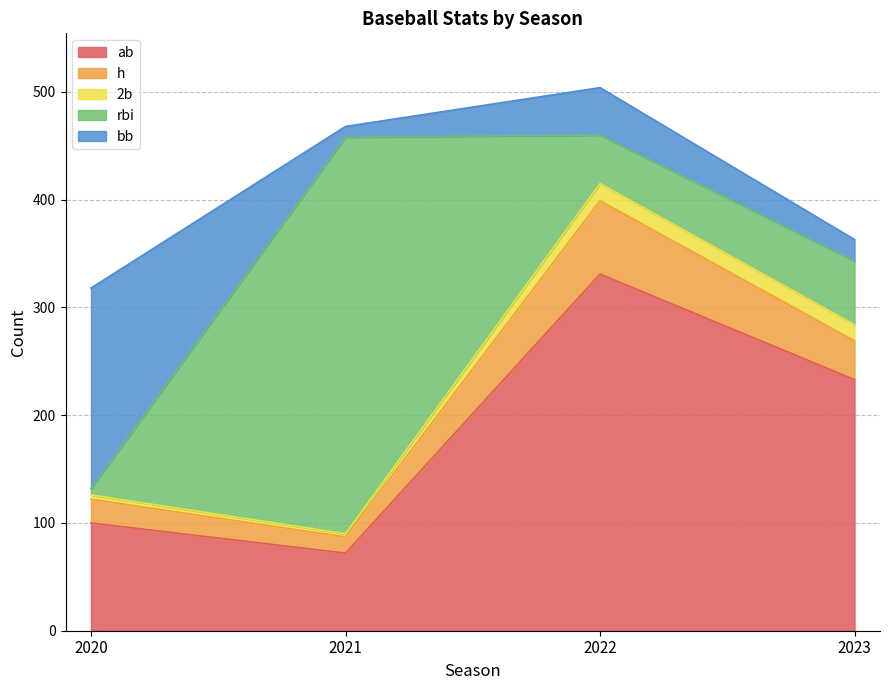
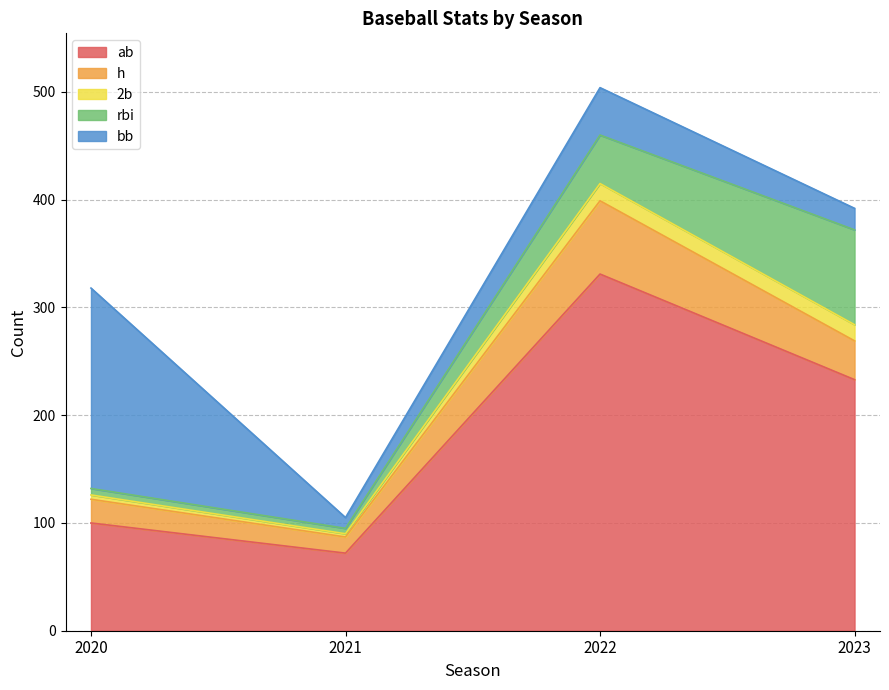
  {
    "ab": {
      "2020": 100,
      "2021": 72,
      "2022": 331,
      "2023": 233
    },
    "h": {
      "2020": 22,
      "2021": 15,
      "2022": 68,
      "2023": 36
    },
    "2b": {
      "2020": 4,
      "2021": 3,
      "2022": 16,
      "2023": 15
    },
    "rbi": {
      "2020": 6,
-     "2021": 368,
+     "2021": 5,
      "2022": 45,
-     "2023": 59
+     "2023": 88
    },
    "bb": {
      "2020": 186,
      "2021": 10,
      "2022": 44,
      "2023": 20
    }
  }
